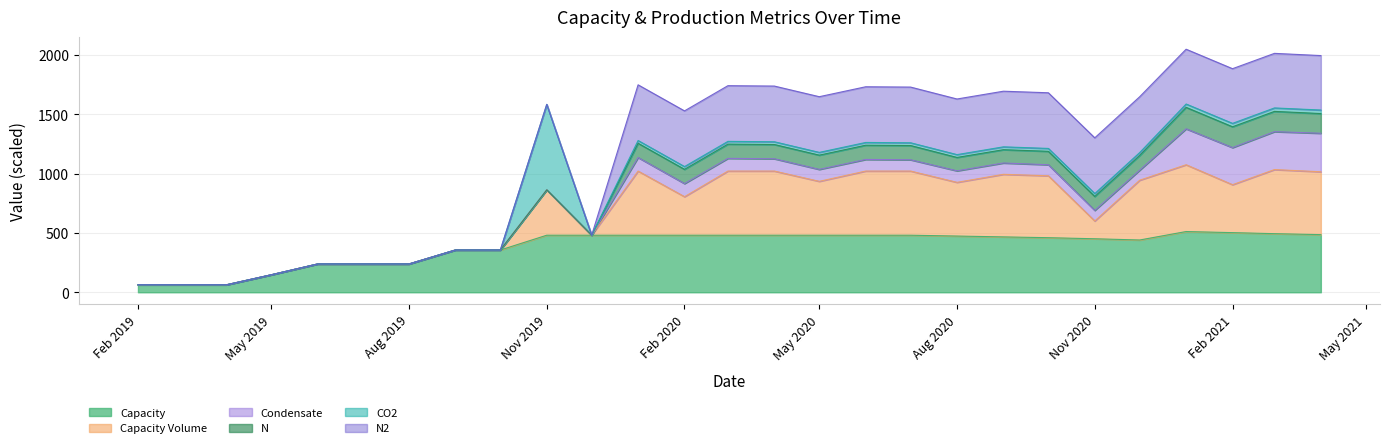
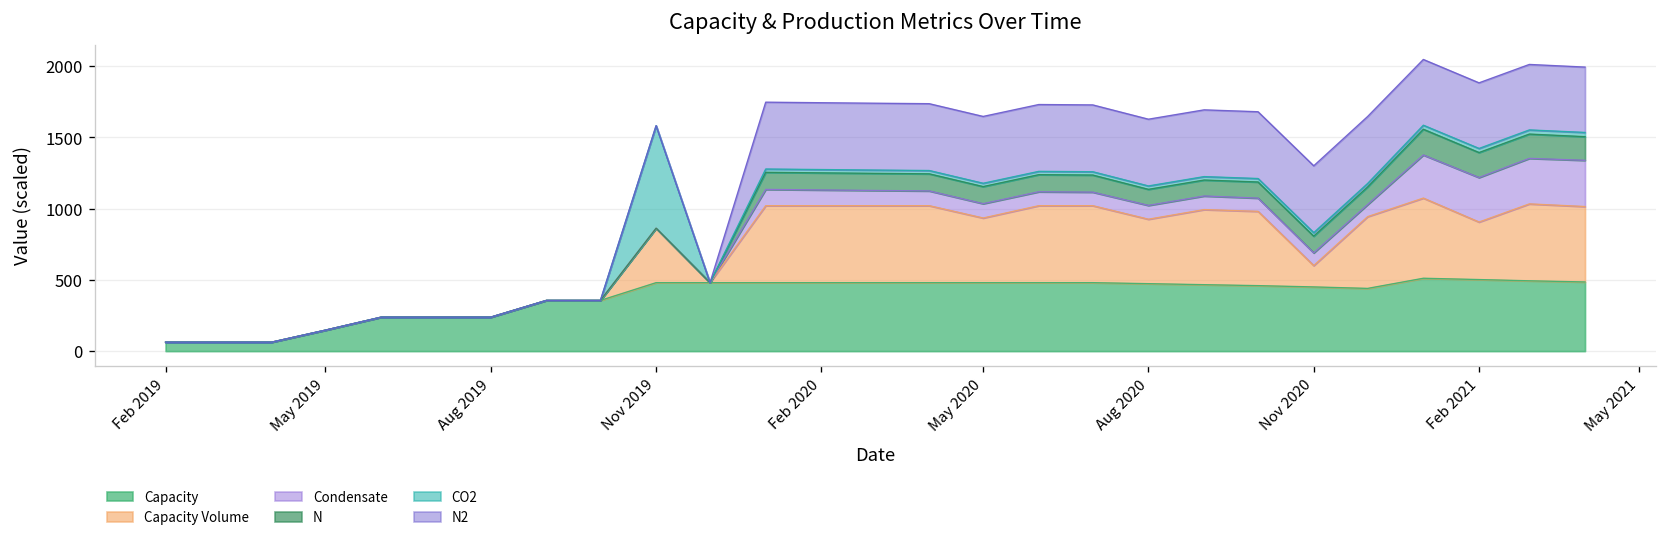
  {
    "Capacity Volume": {
-     "Feb 2020": 320,
+     "Feb 2020": 540,
      "May 2020": 450,
      "Aug 2020": 450,
      "Nov 2020": 150,
      "Feb 2021": 400
    },
    "CO2": {
      "Feb 2020": 20,
      "May 2020": 20,
      "Aug 2020": 20,
      "Nov 2020": 20,
      "Feb 2021": 30
    }
  }
